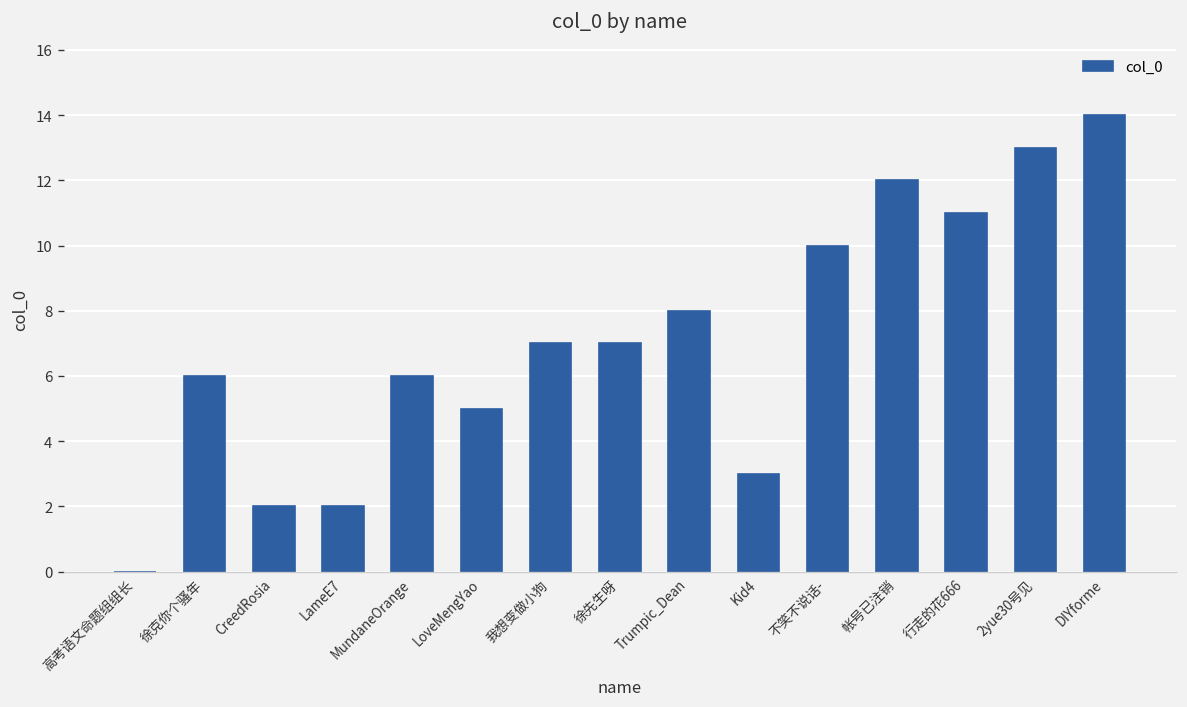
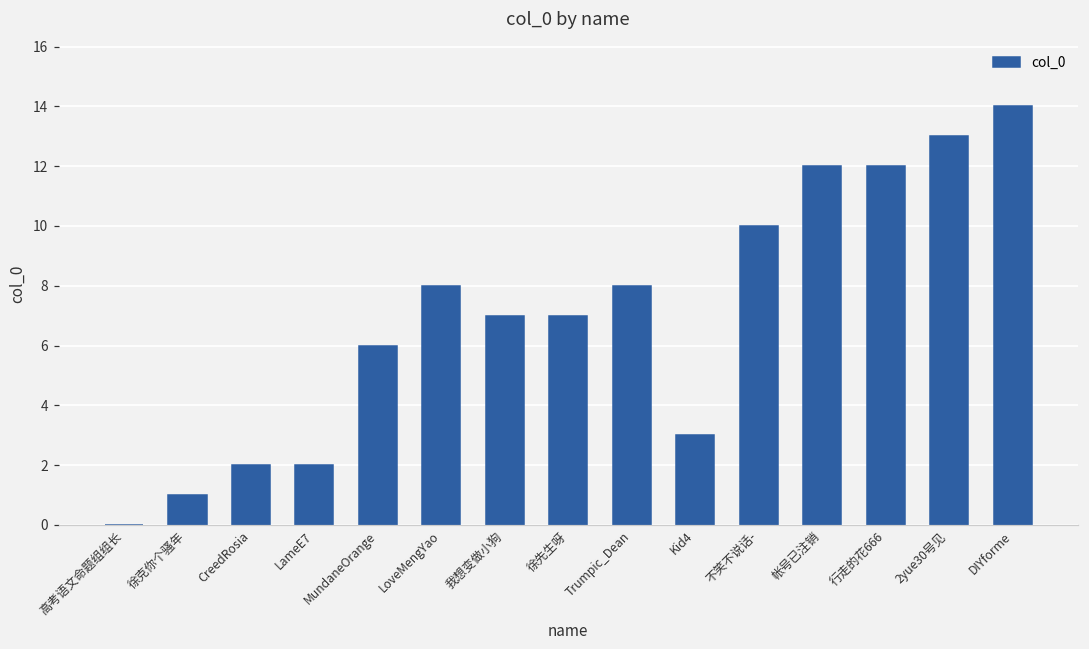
  {
    "高考语文命题组组长": 0,
-   "徐克你个骚年": 6,
+   "徐克你个骚年": 1,
    "CreedRosia": 2,
    "LameE7": 2,
    "MundaneOrange": 6,
-   "LoveMengYao": 5,
+   "LoveMengYao": 8,
    "我想变做小狗": 7,
    "徐先生呀": 7,
    "Trumpic_Dean": 8,
    "Kid4": 3,
    "不笑不说话-": 10,
    "帐号已注销": 12,
-   "行走的花666": 11,
+   "行走的花666": 12,
    "2yue30号见": 13,
    "DIYforme": 14
  }
